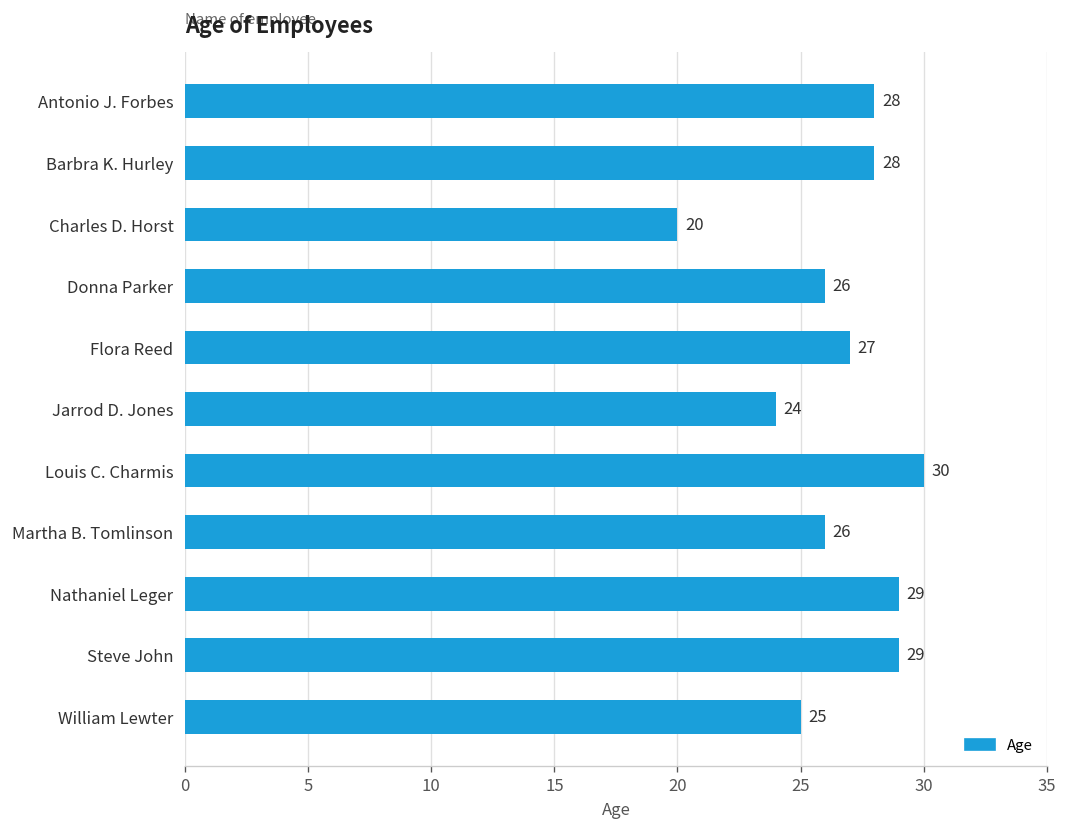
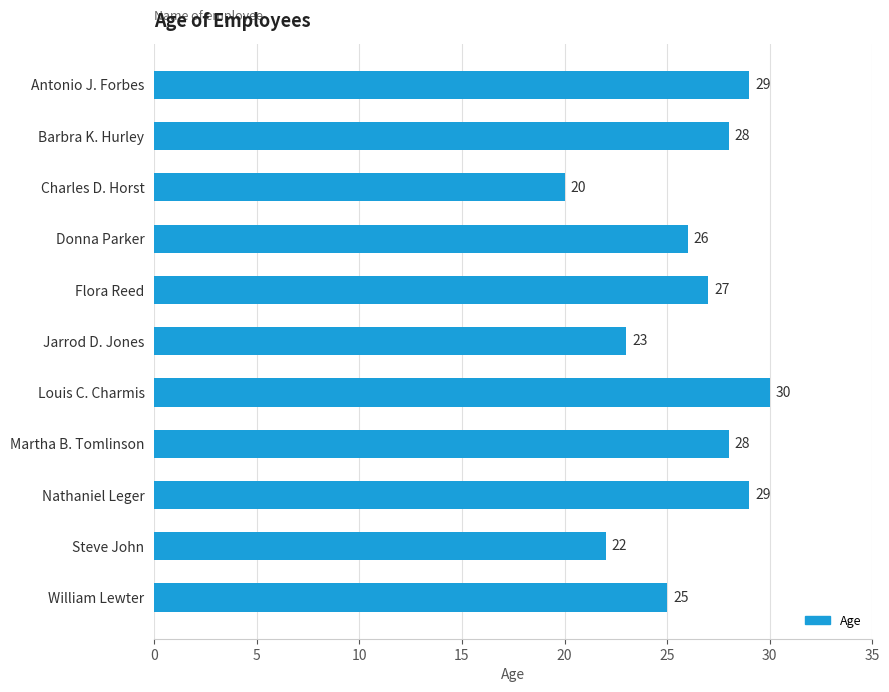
  {
-   "Antonio J. Forbes": 28,
+   "Antonio J. Forbes": 29,
    "Barbra K. Hurley": 28,
    "Charles D. Horst": 20,
    "Donna Parker": 26,
    "Flora Reed": 27,
-   "Jarrod D. Jones": 24,
+   "Jarrod D. Jones": 23,
    "Louis C. Charmis": 30,
-   "Martha B. Tomlinson": 26,
+   "Martha B. Tomlinson": 28,
    "Nathaniel Leger": 29,
-   "Steve John": 29,
+   "Steve John": 22,
    "William Lewter": 25
  }
